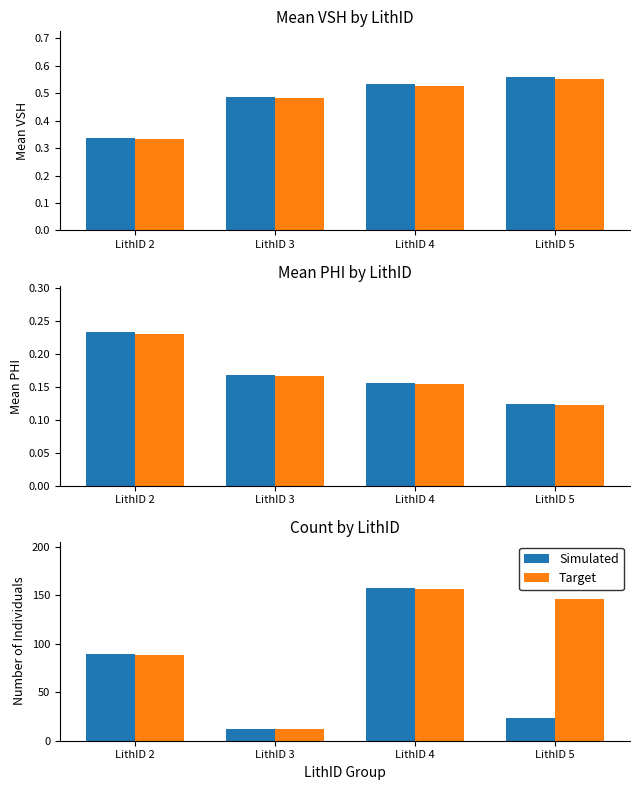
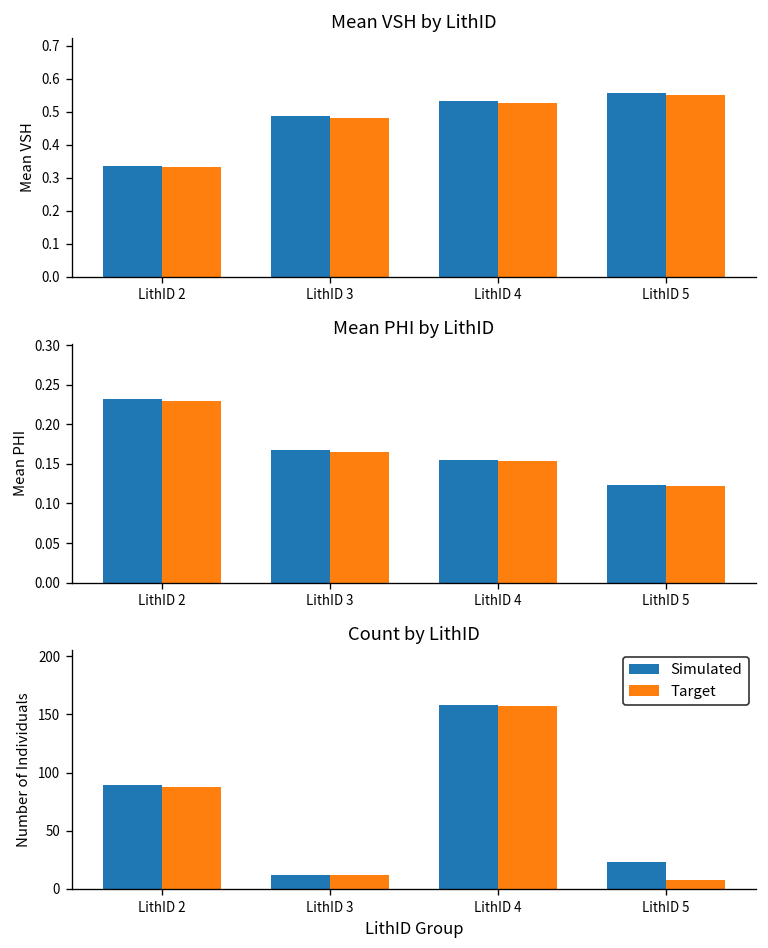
  {
    "Mean VSH by LithID": {
      "Simulated": {
        "LithID 2": 0.34,
        "LithID 3": 0.49,
        "LithID 4": 0.53,
        "LithID 5": 0.56
      },
      "Target": {
        "LithID 2": 0.33,
        "LithID 3": 0.48,
        "LithID 4": 0.53,
        "LithID 5": 0.55
      }
    },
    "Mean PHI by LithID": {
      "Simulated": {
        "LithID 2": 0.23,
        "LithID 3": 0.17,
        "LithID 4": 0.16,
        "LithID 5": 0.12
      },
      "Target": {
        "LithID 2": 0.23,
        "LithID 3": 0.17,
        "LithID 4": 0.15,
        "LithID 5": 0.12
      }
    },
    "Count by LithID": {
      "Simulated": {
        "LithID 2": 90,
        "LithID 3": 10,
        "LithID 4": 160,
        "LithID 5": 20
      },
      "Target": {
        "LithID 2": 90,
        "LithID 3": 10,
        "LithID 4": 160,
-       "LithID 5": 150
+       "LithID 5": 10
      }
    }
  }
